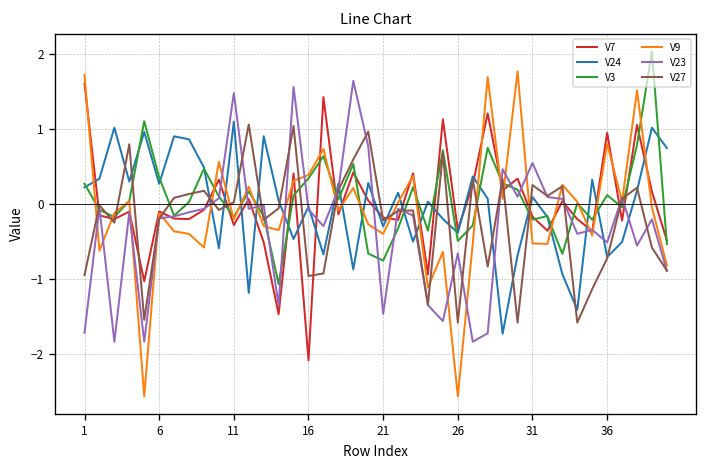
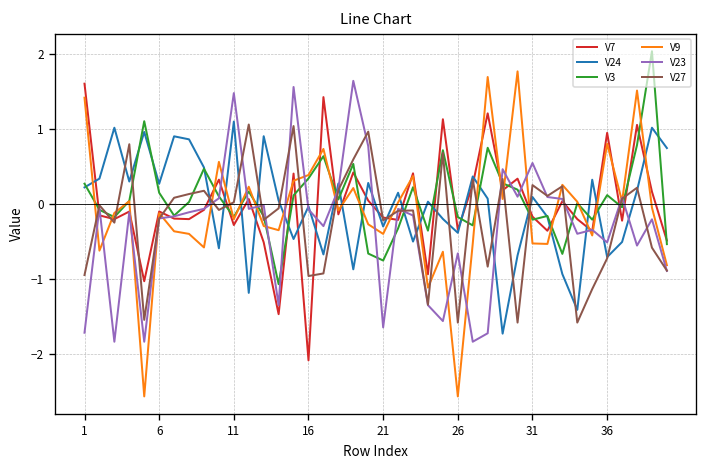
  {
    "V7": {
      "1": 1.6,
      "11": -0.3,
      "16": -2.1,
      "31": -0.2,
      "36": 0.9
    },
    "V24": {
      "1": 0.2,
      "6": 0.3,
      "11": 1.1,
      "16": 0.0,
      "21": -0.3,
      "31": 0.1
    },
    "V3": {
      "1": 0.3,
-     "6": 0.4,
+     "6": 0.1,
      "16": 0.3,
      "21": -0.8,
-     "26": -0.5,
+     "26": -0.2,
      "31": -0.2,
      "36": 0.1
    },
    "V9": {
-     "1": 1.7,
+     "1": 1.4,
      "16": 0.4,
      "21": -0.4,
      "26": -2.6,
      "31": -0.5,
      "36": 0.8
    },
    "V23": {
      "1": -1.7,
      "11": 1.5,
      "16": -0.1,
-     "21": -1.5,
+     "21": -1.6,
      "26": -0.7,
      "31": 0.5,
      "36": -0.5
    },
    "V27": {
      "1": -0.9,
      "11": 0.0,
      "16": -1.0,
      "26": -1.6,
      "31": 0.3
    }
  }
